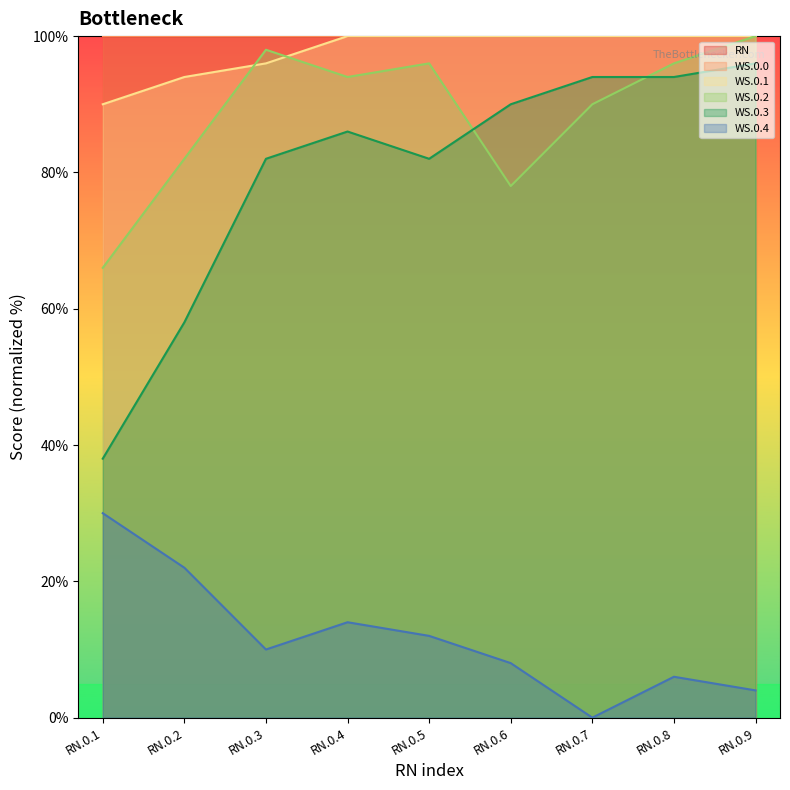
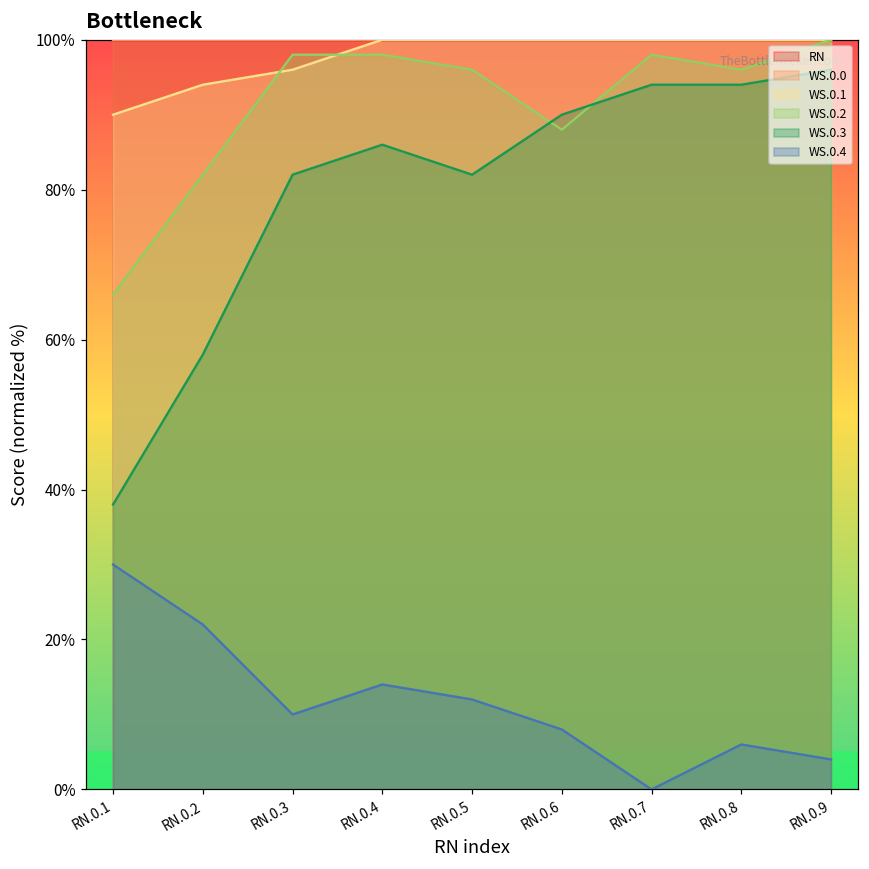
  {
    "WS.0.2": {
      "RN.0.1": "66%",
      "RN.0.2": "82%",
      "RN.0.3": "98%",
-     "RN.0.4": "94%",
+     "RN.0.4": "98%",
      "RN.0.5": "96%",
-     "RN.0.6": "78%",
-     "RN.0.7": "90%",
+     "RN.0.6": "88%",
+     "RN.0.7": "98%",
      "RN.0.8": "96%"
    }
  }
